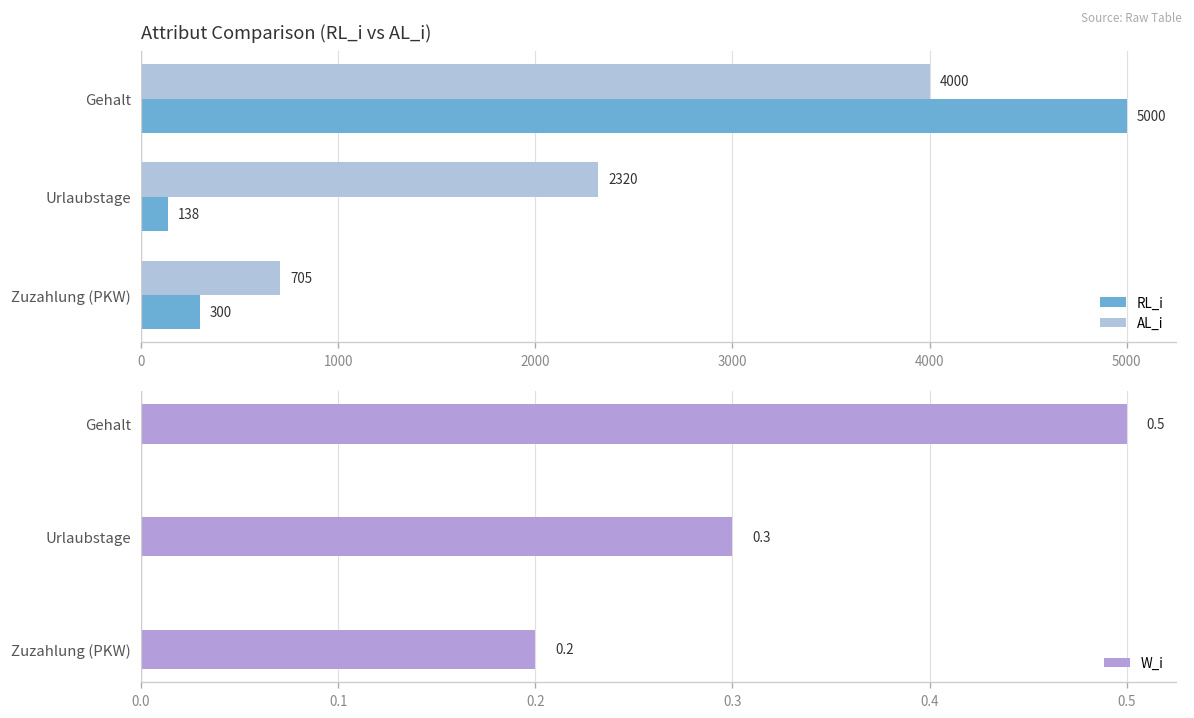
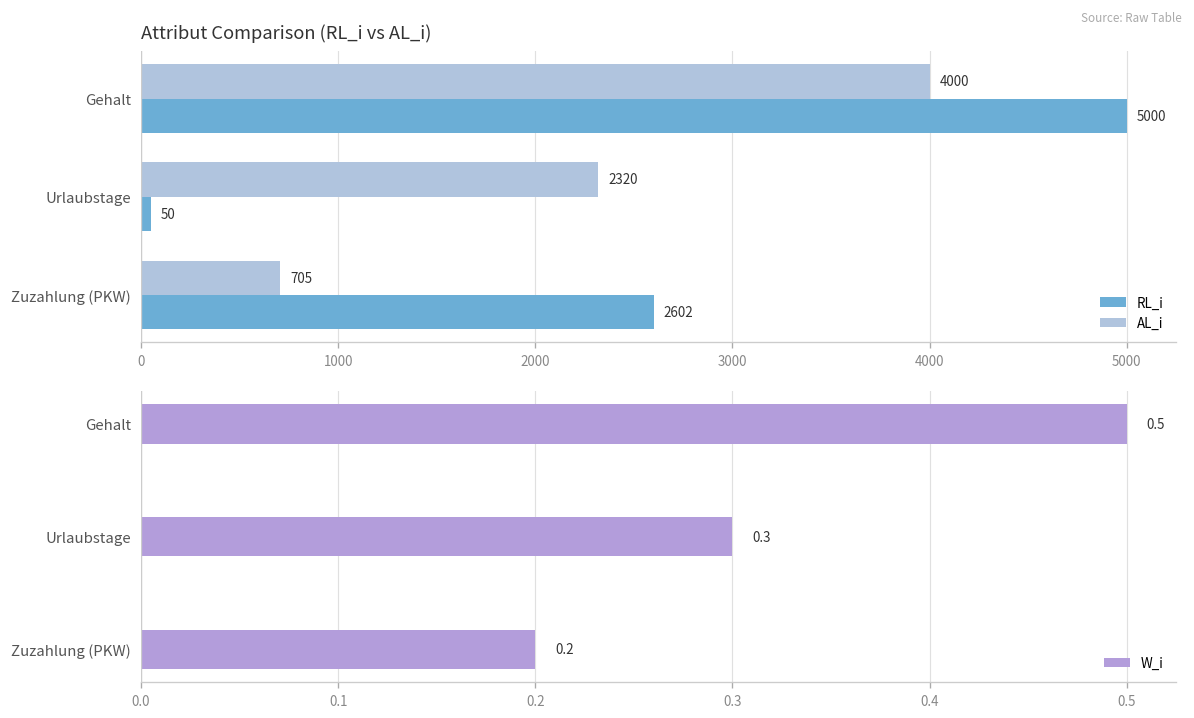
  {
    "Attribut Comparison (RL_i vs AL_i)": {
      "RL_i": {
        "Gehalt": 5000,
-       "Urlaubstage": 138,
-       "Zuzahlung (PKW)": 300
+       "Urlaubstage": 50,
+       "Zuzahlung (PKW)": 2602
      },
      "AL_i": {
        "Gehalt": 4000,
        "Urlaubstage": 2320,
        "Zuzahlung (PKW)": 705
      }
    }
  }
